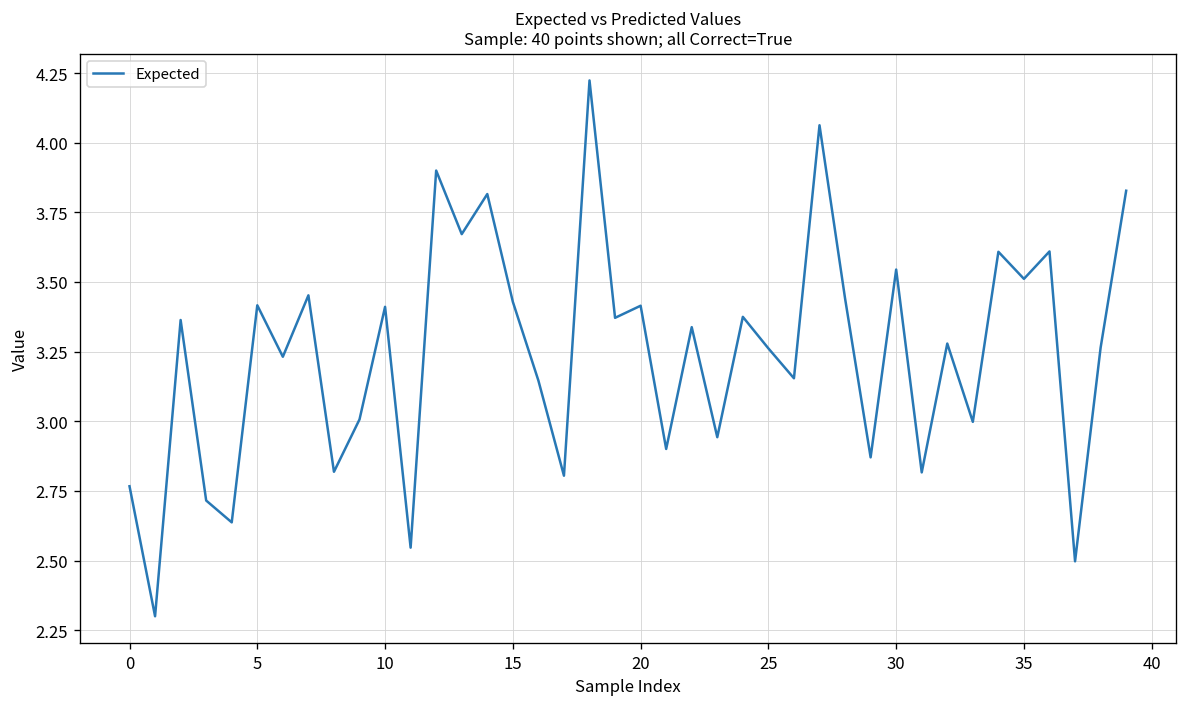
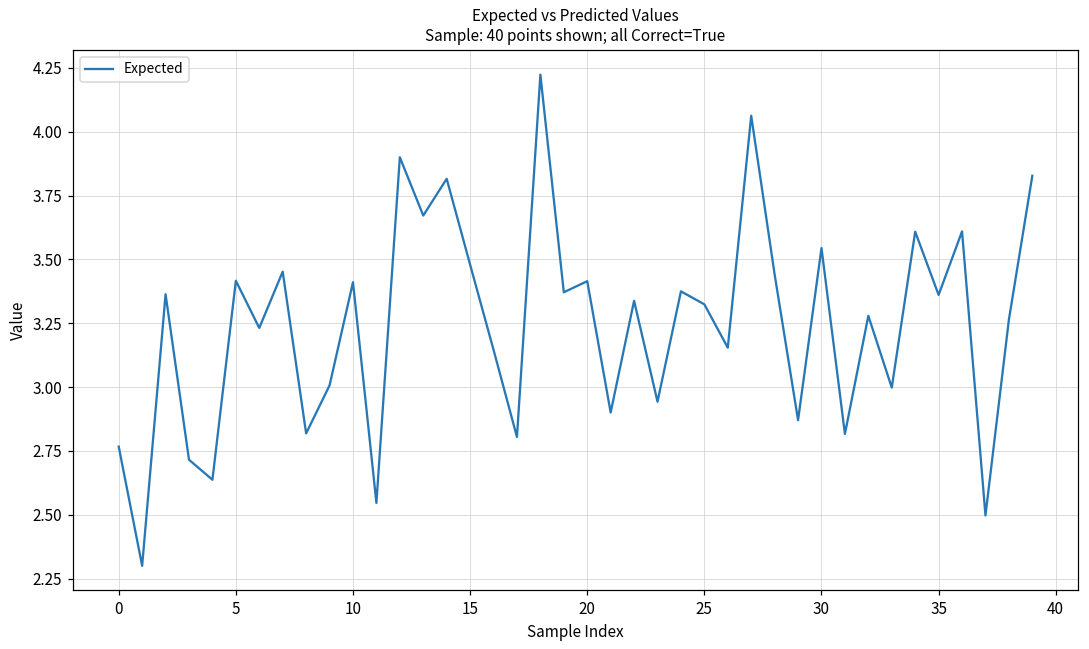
  {
    "0": 2.77,
    "5": 3.42,
    "10": 3.41,
-   "15": 3.43,
+   "15": 3.48,
    "20": 3.41,
-   "25": 3.26,
+   "25": 3.32,
    "30": 3.54,
-   "35": 3.51
+   "35": 3.36
  }
